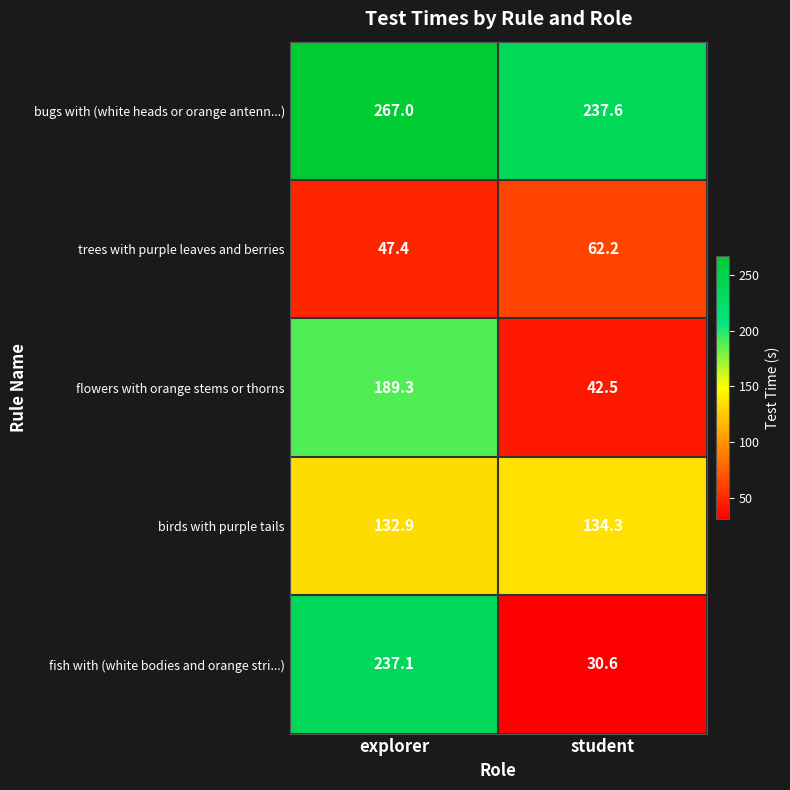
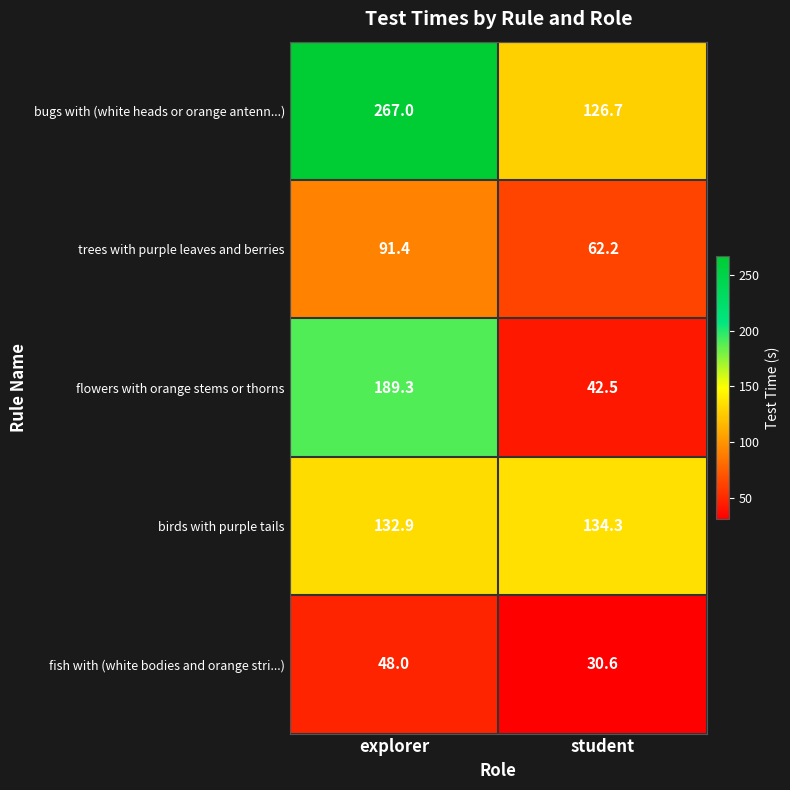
  {
    "bugs with (white heads or orange antenn...)": {
      "explorer": 267.0,
-     "student": 237.6
+     "student": 126.7
    },
    "trees with purple leaves and berries": {
-     "explorer": 47.4,
+     "explorer": 91.4,
      "student": 62.2
    },
    "flowers with orange stems or thorns": {
      "explorer": 189.3,
      "student": 42.5
    },
    "birds with purple tails": {
      "explorer": 132.9,
      "student": 134.3
    },
    "fish with (white bodies and orange stri...)": {
-     "explorer": 237.1,
+     "explorer": 48.0,
      "student": 30.6
    }
  }
